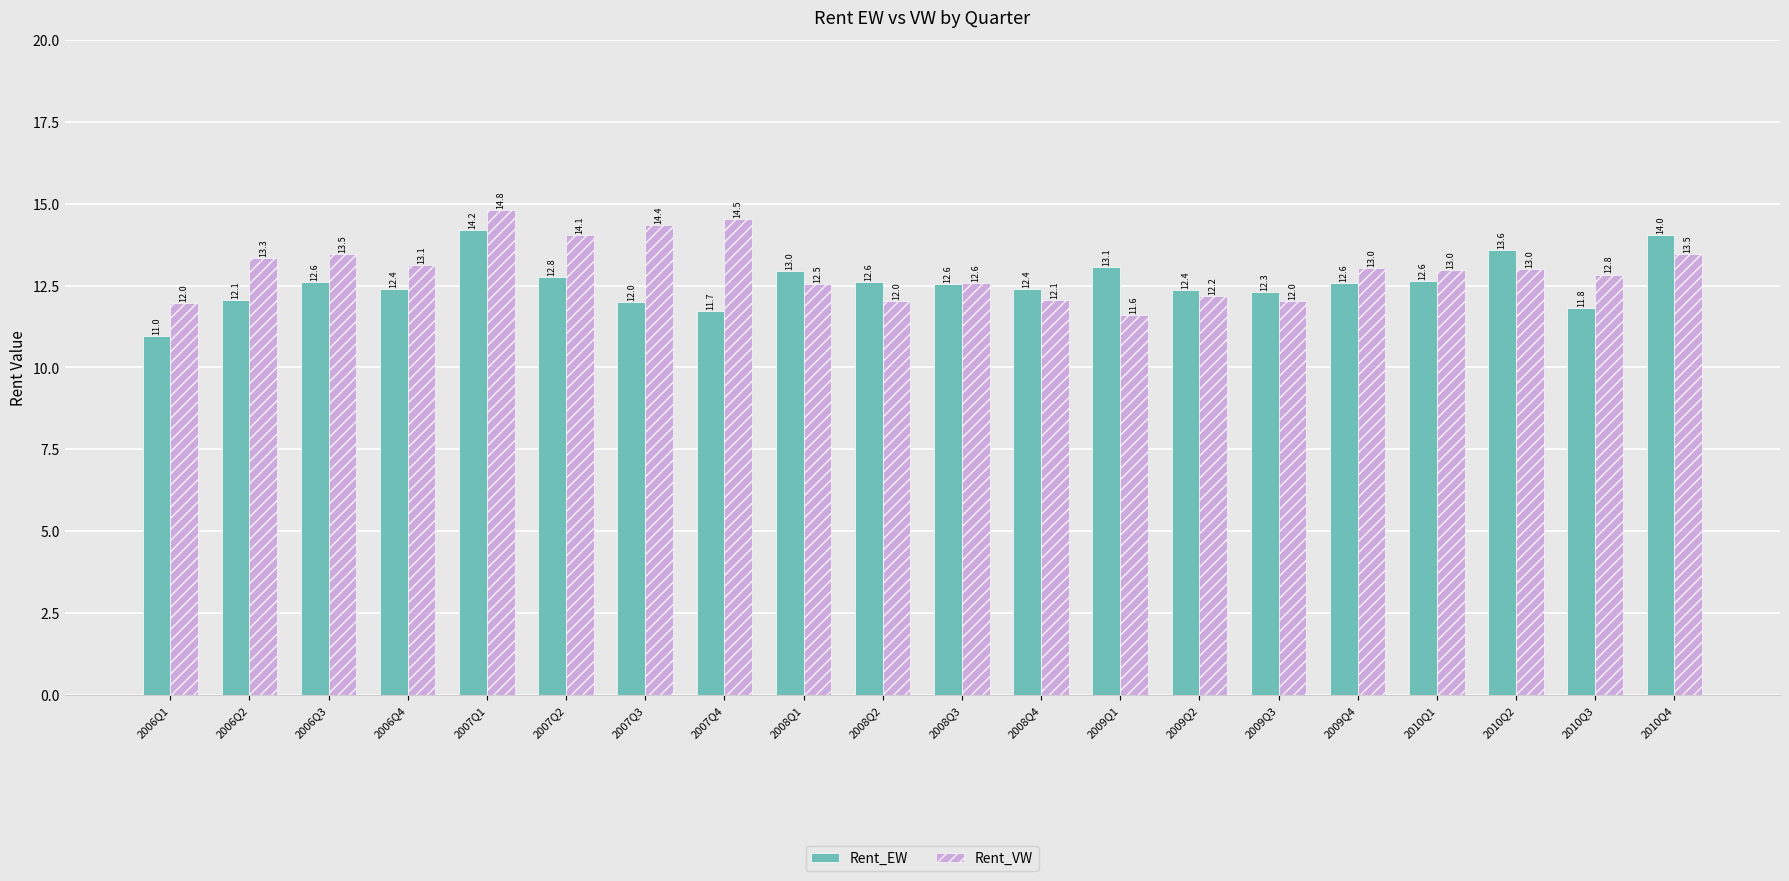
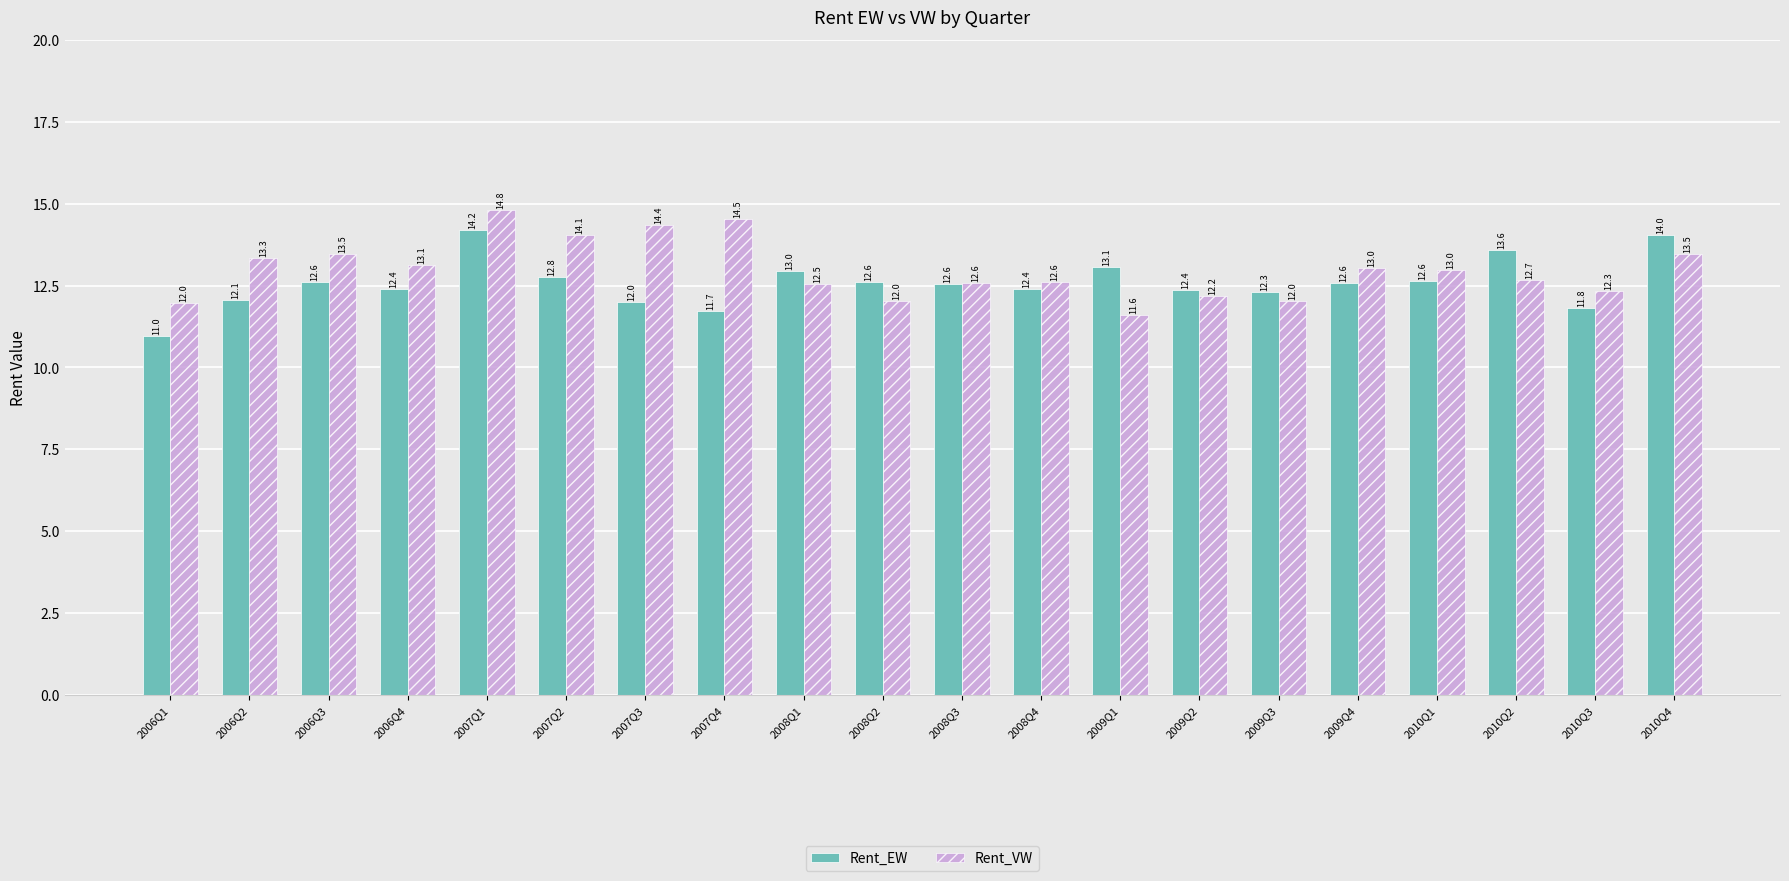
  {
    "Rent_EW": {
      "2006Q1": 11.0,
      "2006Q2": 12.1,
      "2006Q3": 12.6,
      "2006Q4": 12.4,
      "2007Q1": 14.2,
      "2007Q2": 12.8,
      "2007Q3": 12.0,
      "2007Q4": 11.7,
      "2008Q1": 13.0,
      "2008Q2": 12.6,
      "2008Q3": 12.6,
      "2008Q4": 12.4,
      "2009Q1": 13.1,
      "2009Q2": 12.4,
      "2009Q3": 12.3,
      "2009Q4": 12.6,
      "2010Q1": 12.6,
      "2010Q2": 13.6,
      "2010Q3": 11.8,
      "2010Q4": 14.0
    },
    "Rent_VW": {
      "2006Q1": 12.0,
      "2006Q2": 13.3,
      "2006Q3": 13.5,
      "2006Q4": 13.1,
      "2007Q1": 14.8,
      "2007Q2": 14.1,
      "2007Q3": 14.4,
      "2007Q4": 14.5,
      "2008Q1": 12.5,
      "2008Q2": 12.0,
      "2008Q3": 12.6,
-     "2008Q4": 12.1,
+     "2008Q4": 12.6,
      "2009Q1": 11.6,
      "2009Q2": 12.2,
      "2009Q3": 12.0,
      "2009Q4": 13.0,
      "2010Q1": 13.0,
-     "2010Q2": 13.0,
-     "2010Q3": 12.8,
+     "2010Q2": 12.7,
+     "2010Q3": 12.3,
      "2010Q4": 13.5
    }
  }
